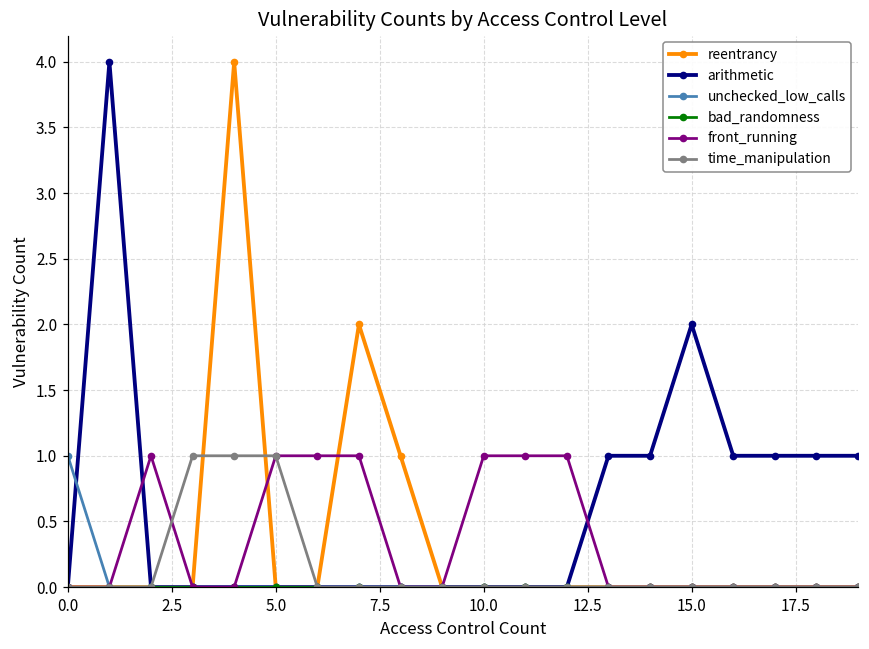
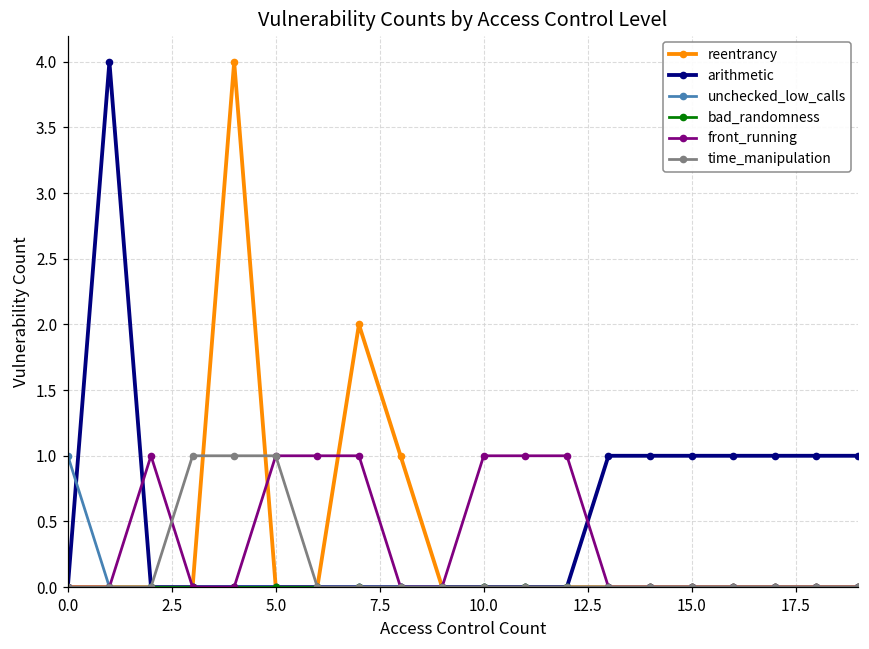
  {
    "arithmetic": {
-     "15.0": 2
+     "15.0": 1
    },
    "unchecked_low_calls": {
      "0.0": 1
    },
    "front_running": {
      "10.0": 1
    }
  }
